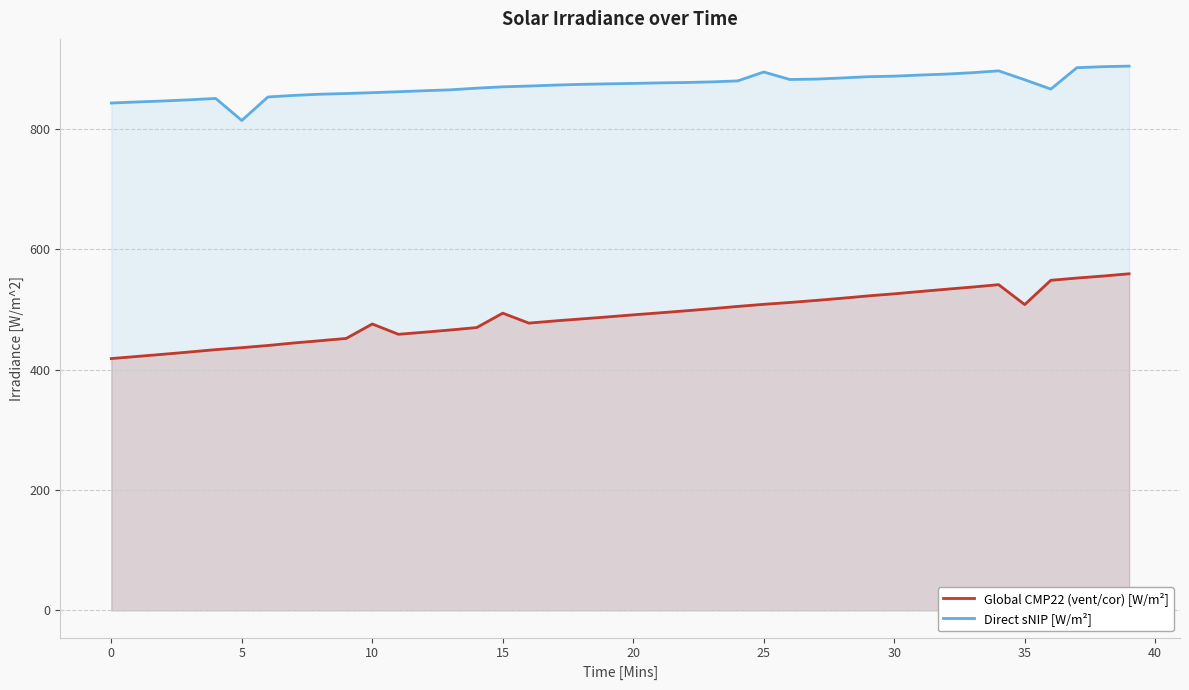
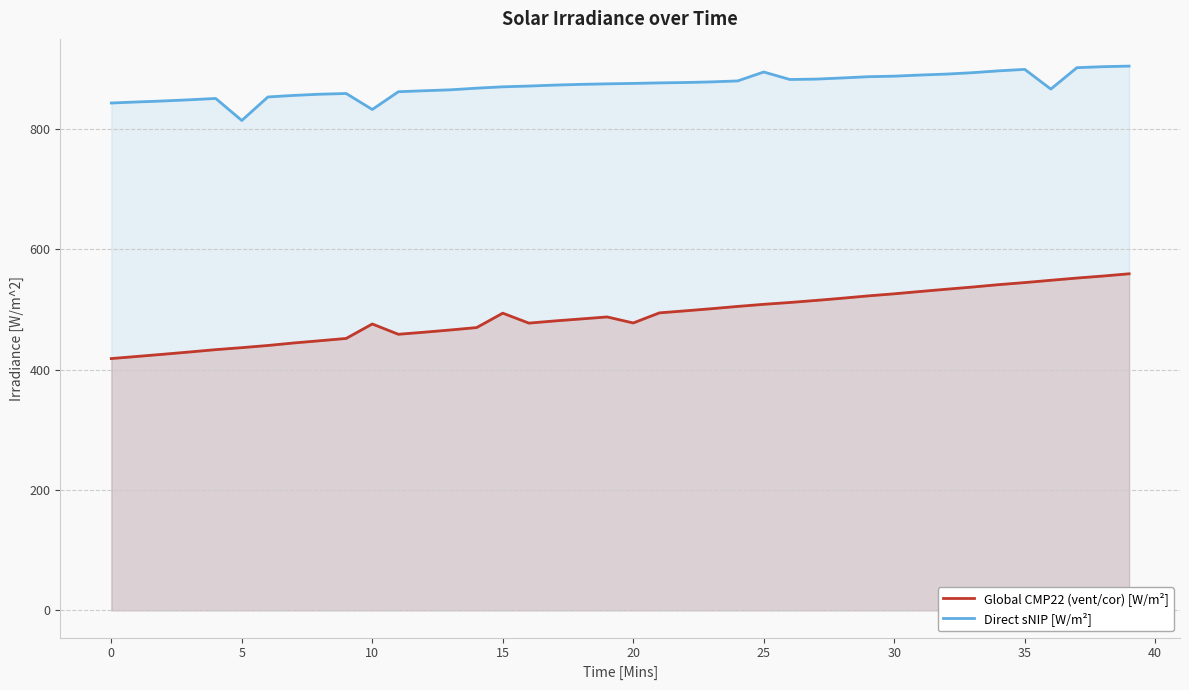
  {
    "Global CMP22 (vent/cor) [W/m²]": {
      "0": 420,
      "5": 440,
      "10": 480,
      "15": 490,
-     "20": 490,
+     "20": 480,
      "25": 510,
      "30": 530,
-     "35": 510
+     "35": 540
    },
    "Direct sNIP [W/m²]": {
      "0": 840,
      "5": 810,
-     "10": 860,
+     "10": 830,
      "15": 870,
      "20": 880,
      "25": 890,
      "30": 890,
-     "35": 880
+     "35": 900
    }
  }
